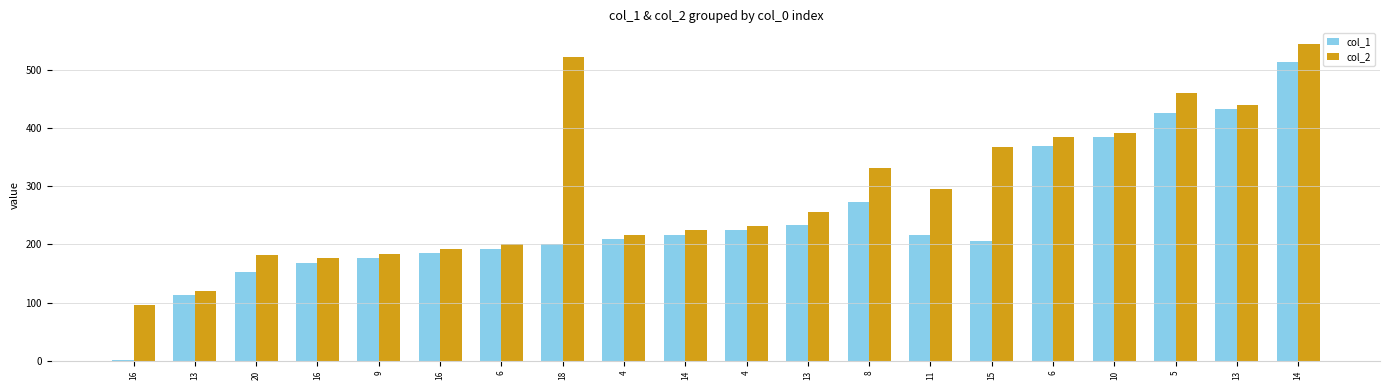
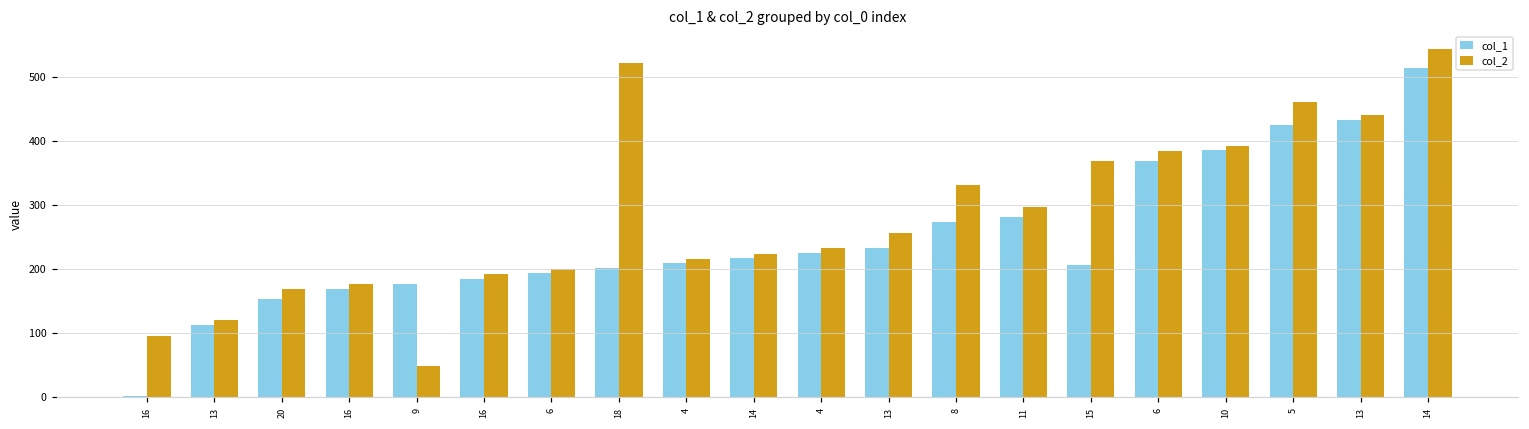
  {
    "col_1": {
      "20": 150,
      "9": 180,
      "18": 200,
      "8": 270,
-     "11": 220,
+     "11": 280,
      "15": 210,
      "10": 390,
      "5": 430
    },
    "col_2": {
-     "20": 180,
-     "9": 180,
+     "20": 170,
+     "9": 50,
      "18": 520,
      "8": 330,
      "11": 300,
      "15": 370,
      "10": 390,
      "5": 460
    }
  }
